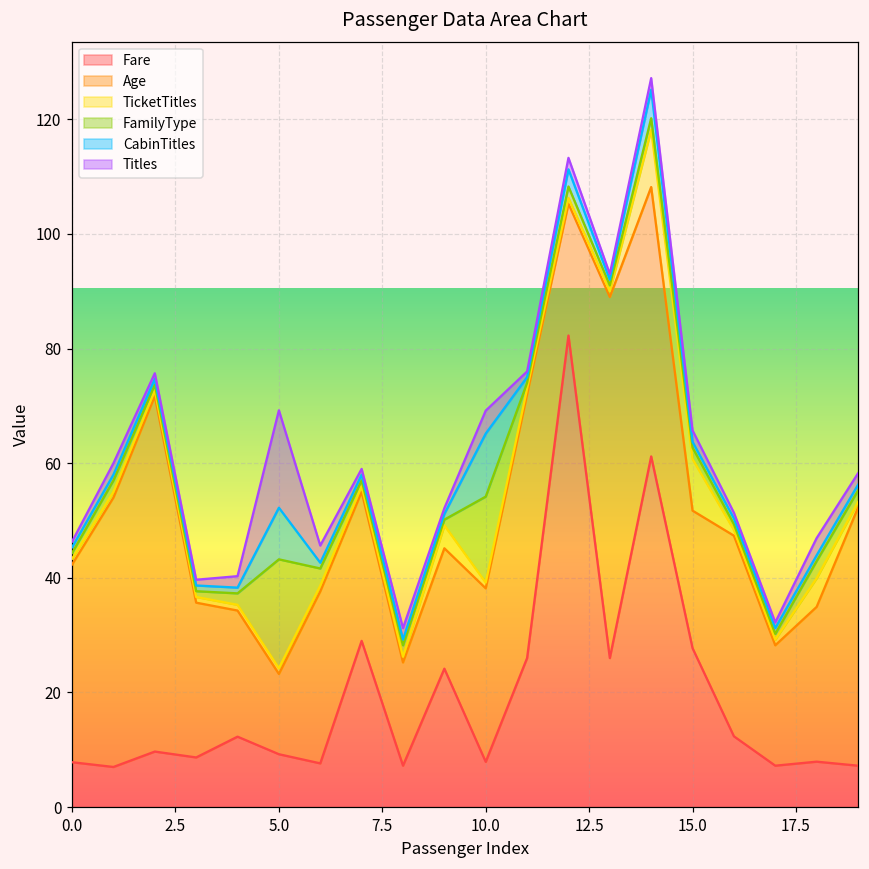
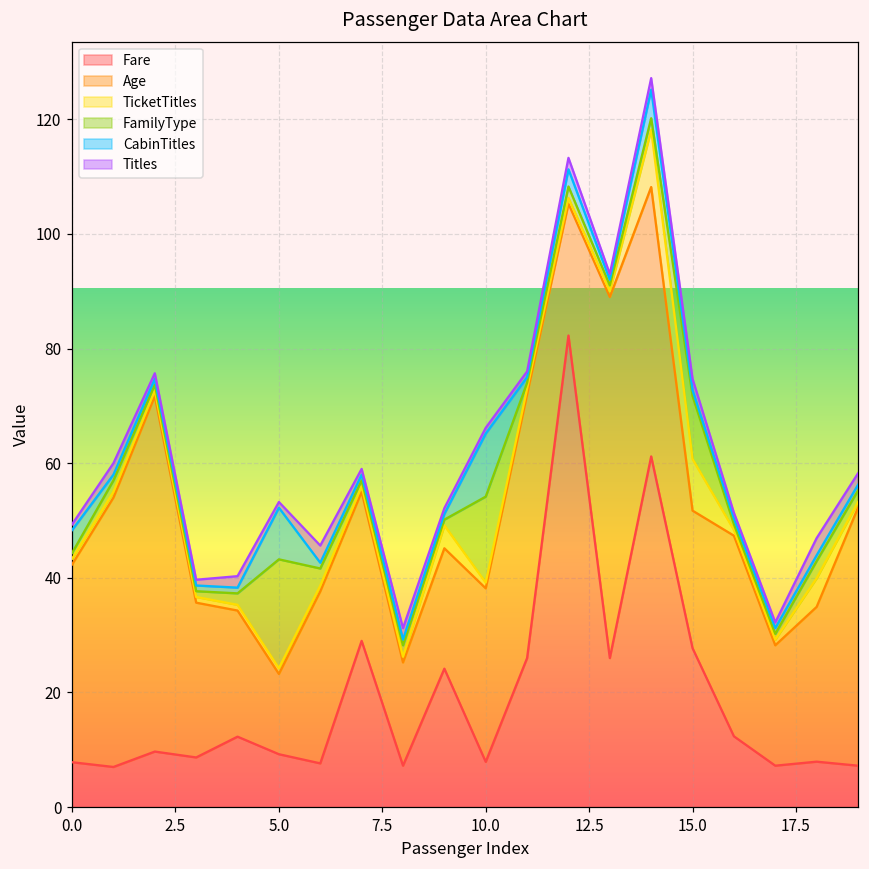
  {
    "FamilyType": {
      "0.0": 1,
      "5.0": 19,
      "10.0": 15,
-     "15.0": 2
+     "15.0": 11
    },
    "CabinTitles": {
-     "0.0": 1,
+     "0.0": 4,
      "5.0": 9,
      "10.0": 11,
      "15.0": 1
    },
    "Titles": {
      "0.0": 1,
-     "5.0": 17,
-     "10.0": 4,
+     "5.0": 1,
+     "10.0": 1,
      "15.0": 2
    }
  }
